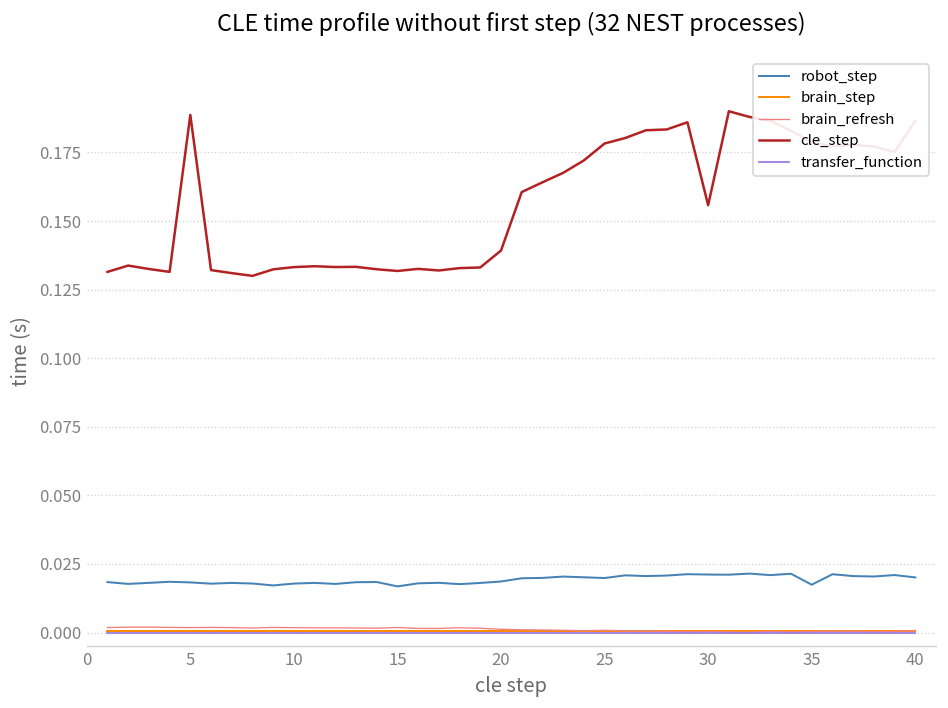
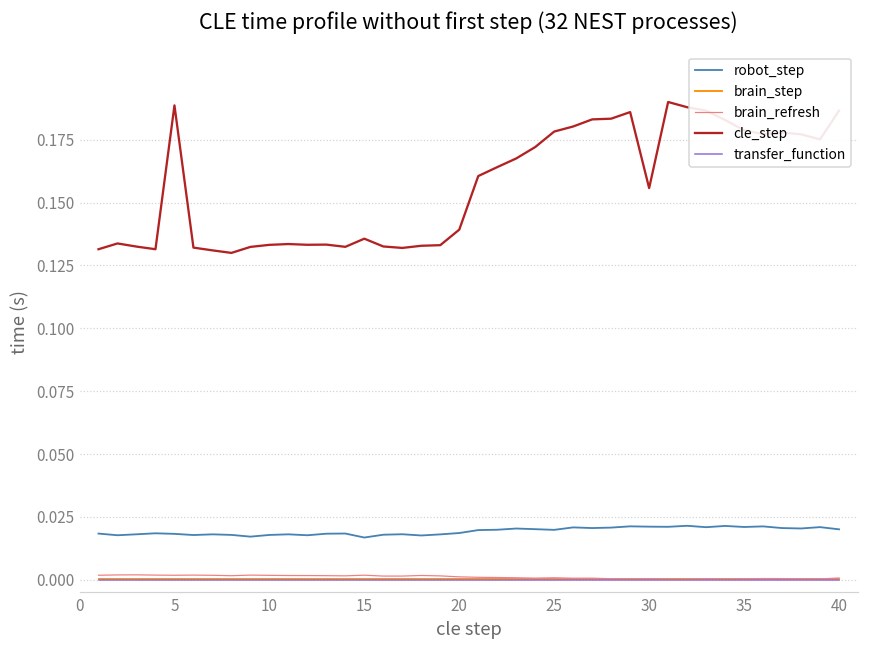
  {
    "robot_step": {
      "5": 0.018,
      "10": 0.018,
      "15": 0.017,
      "20": 0.019,
      "25": 0.020,
      "30": 0.021,
-     "35": 0.017,
+     "35": 0.021,
      "40": 0.020
    },
    "brain_refresh": {
      "5": 0.002,
      "10": 0.002,
      "15": 0.002
    },
    "cle_step": {
      "5": 0.189,
      "10": 0.133,
-     "15": 0.132,
+     "15": 0.136,
      "20": 0.139,
      "25": 0.178,
      "30": 0.156
    }
  }
